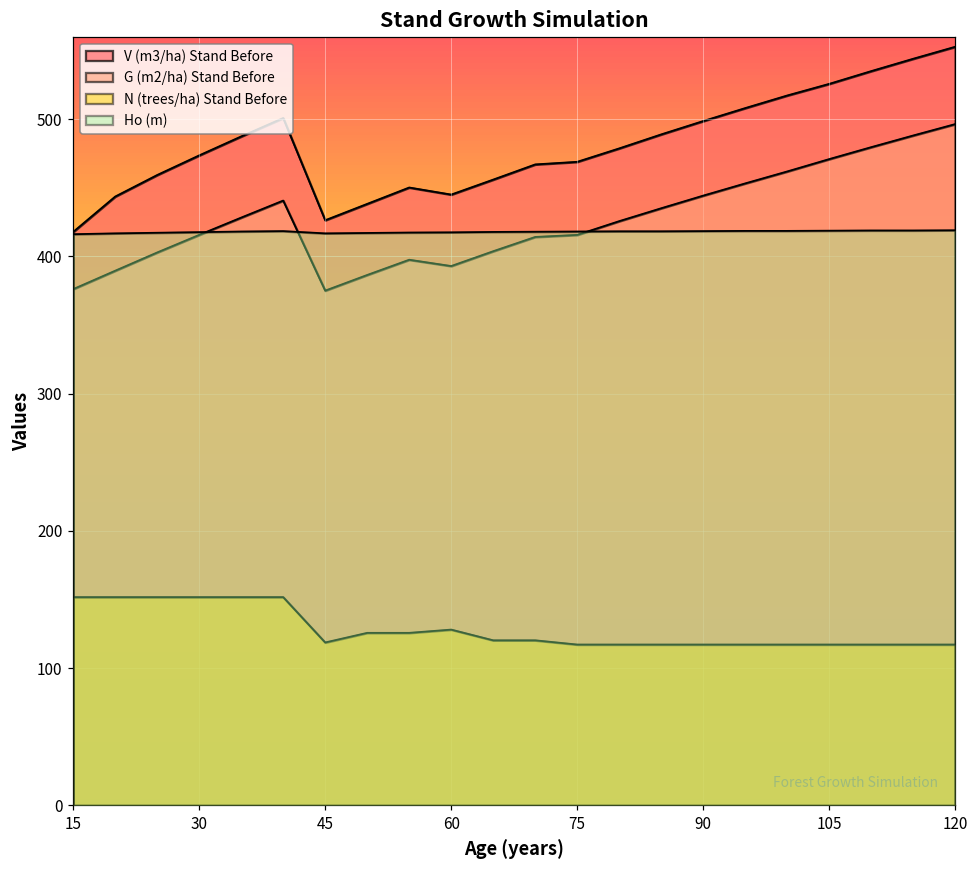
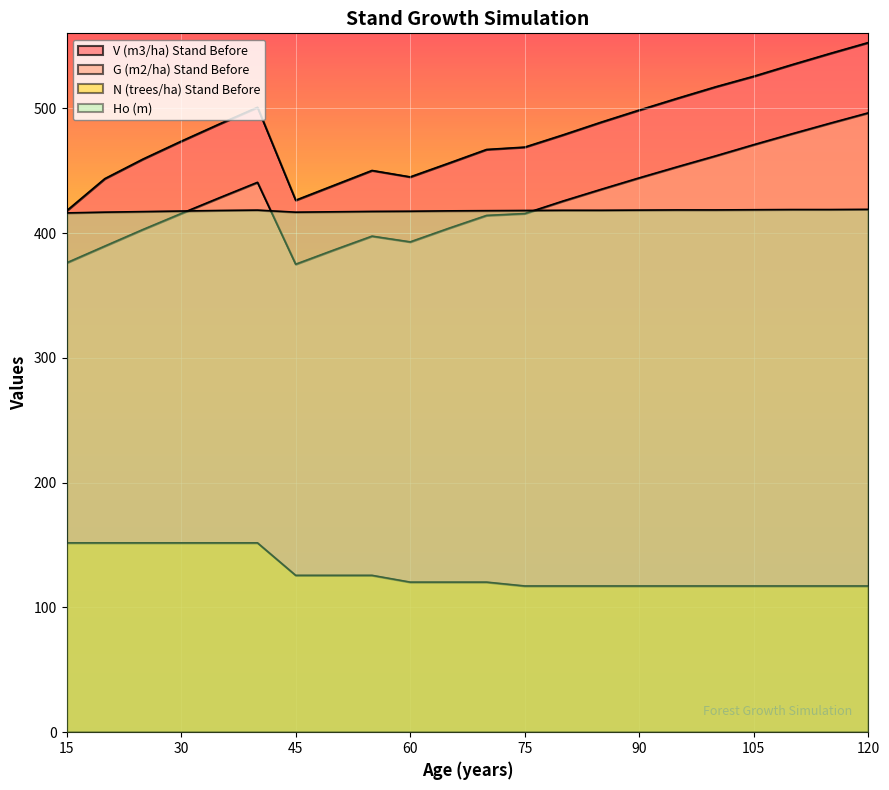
  {
    "N (trees/ha) Stand Before": {
      "15": 152,
      "30": 152,
-     "45": 119,
-     "60": 128,
+     "45": 126,
+     "60": 120,
      "75": 117,
      "90": 117,
      "105": 117,
      "120": 117
    },
    "Ho (m)": {
      "45": 417,
      "60": 417,
      "75": 418,
      "90": 418,
      "105": 419,
      "120": 419
    }
  }
